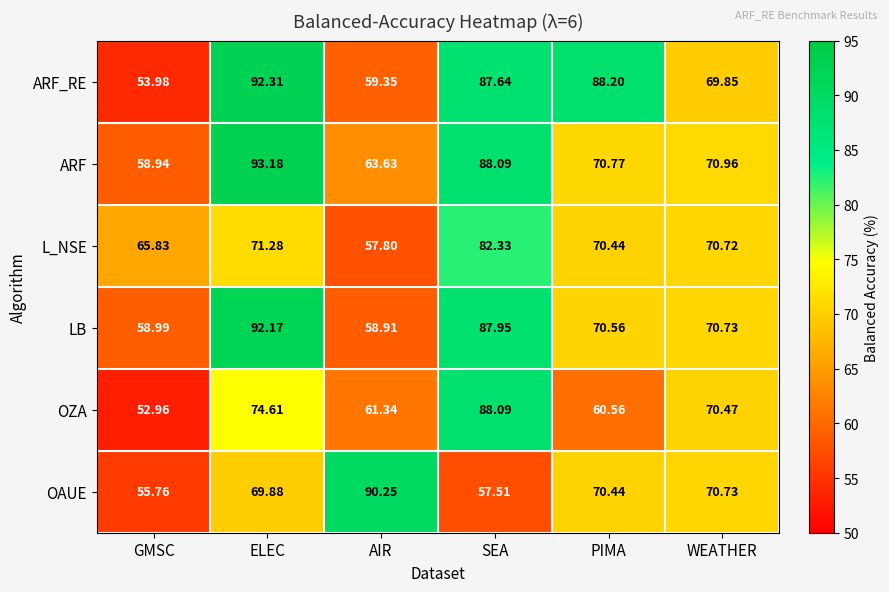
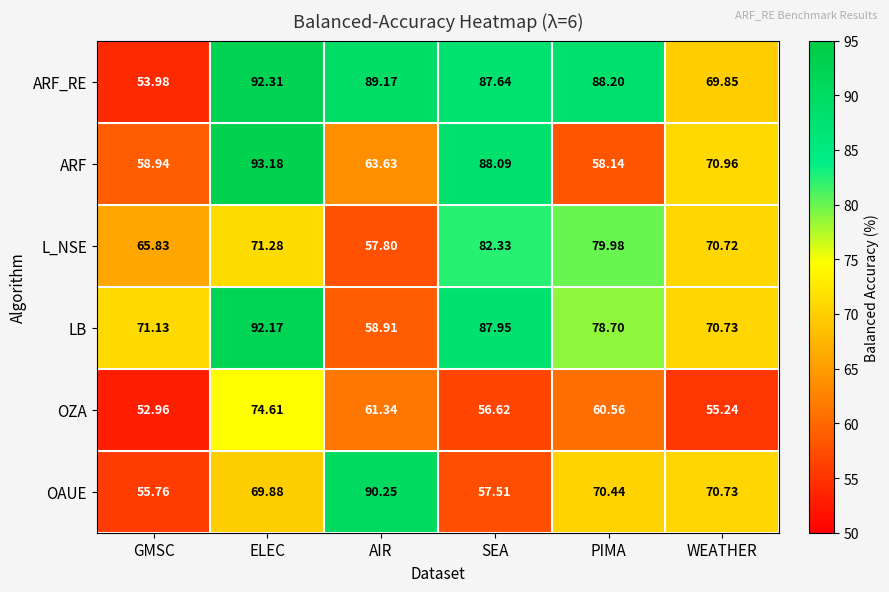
  {
    "ARF_RE": {
      "GMSC": 53.98,
      "ELEC": 92.31,
-     "AIR": 59.35,
+     "AIR": 89.17,
      "SEA": 87.64,
      "PIMA": 88.20,
      "WEATHER": 69.85
    },
    "ARF": {
      "GMSC": 58.94,
      "ELEC": 93.18,
      "AIR": 63.63,
      "SEA": 88.09,
-     "PIMA": 70.77,
+     "PIMA": 58.14,
      "WEATHER": 70.96
    },
    "L_NSE": {
      "GMSC": 65.83,
      "ELEC": 71.28,
      "AIR": 57.80,
      "SEA": 82.33,
-     "PIMA": 70.44,
+     "PIMA": 79.98,
      "WEATHER": 70.72
    },
    "LB": {
-     "GMSC": 58.99,
+     "GMSC": 71.13,
      "ELEC": 92.17,
      "AIR": 58.91,
      "SEA": 87.95,
-     "PIMA": 70.56,
+     "PIMA": 78.70,
      "WEATHER": 70.73
    },
    "OZA": {
      "GMSC": 52.96,
      "ELEC": 74.61,
      "AIR": 61.34,
-     "SEA": 88.09,
+     "SEA": 56.62,
      "PIMA": 60.56,
-     "WEATHER": 70.47
+     "WEATHER": 55.24
    },
    "OAUE": {
      "GMSC": 55.76,
      "ELEC": 69.88,
      "AIR": 90.25,
      "SEA": 57.51,
      "PIMA": 70.44,
      "WEATHER": 70.73
    }
  }
